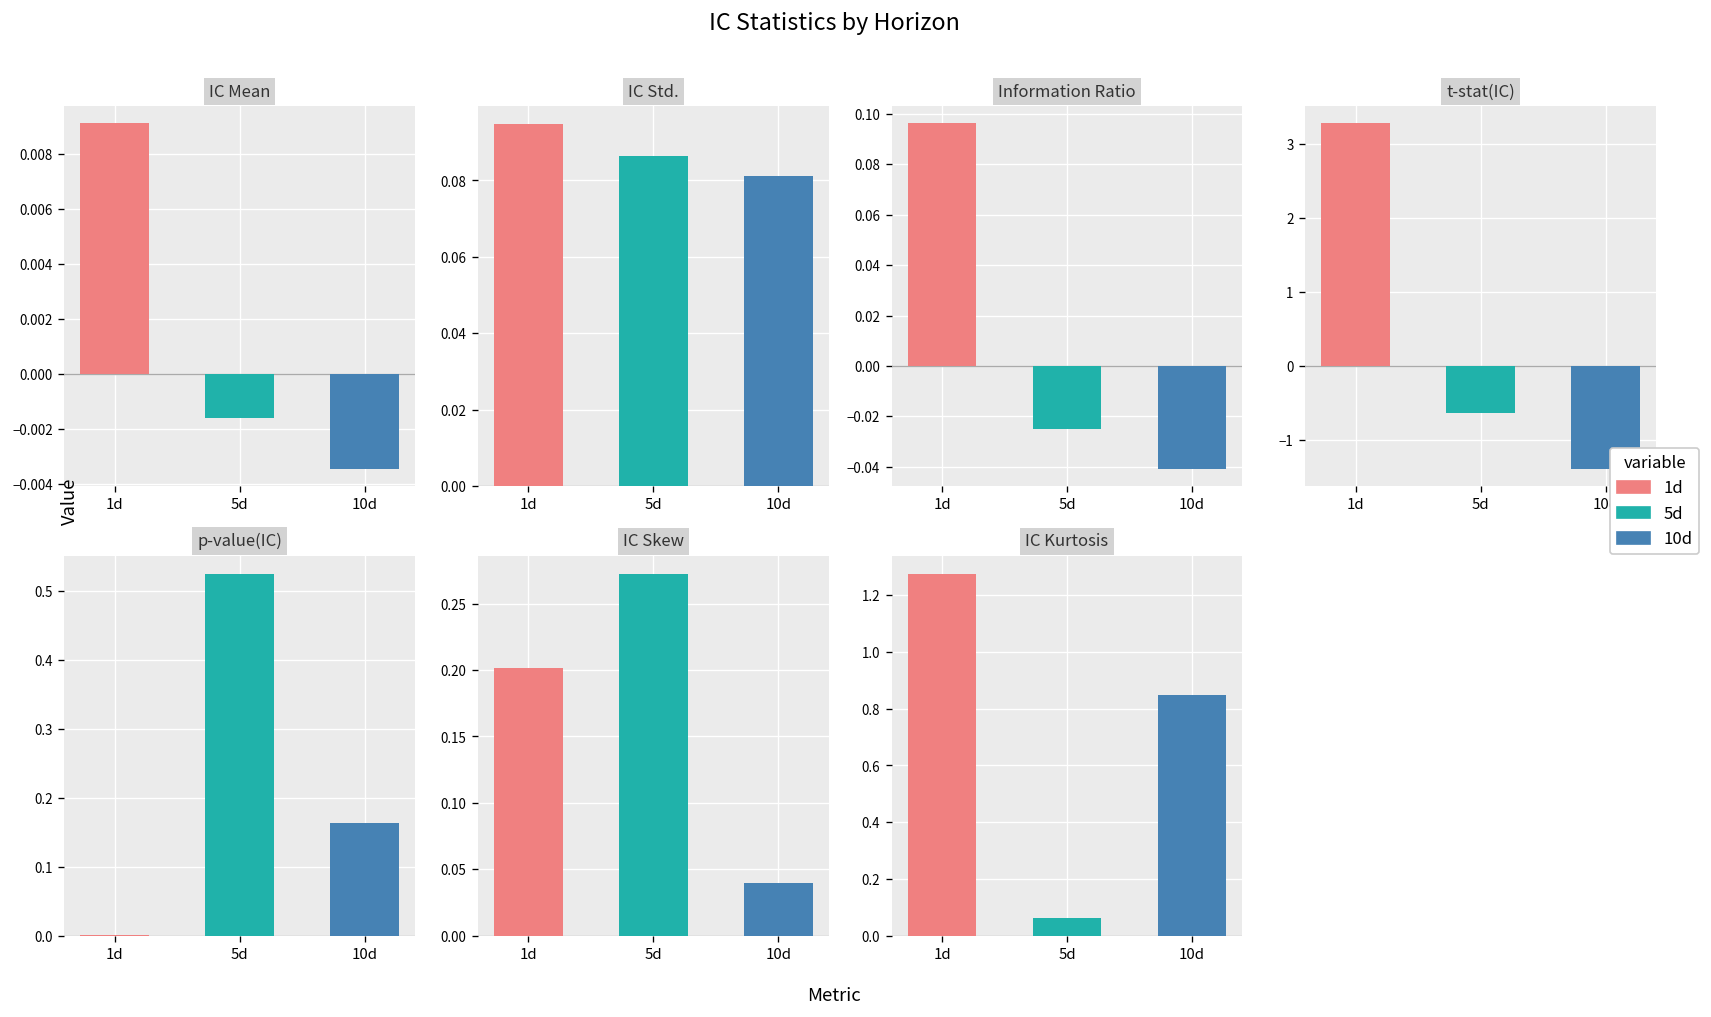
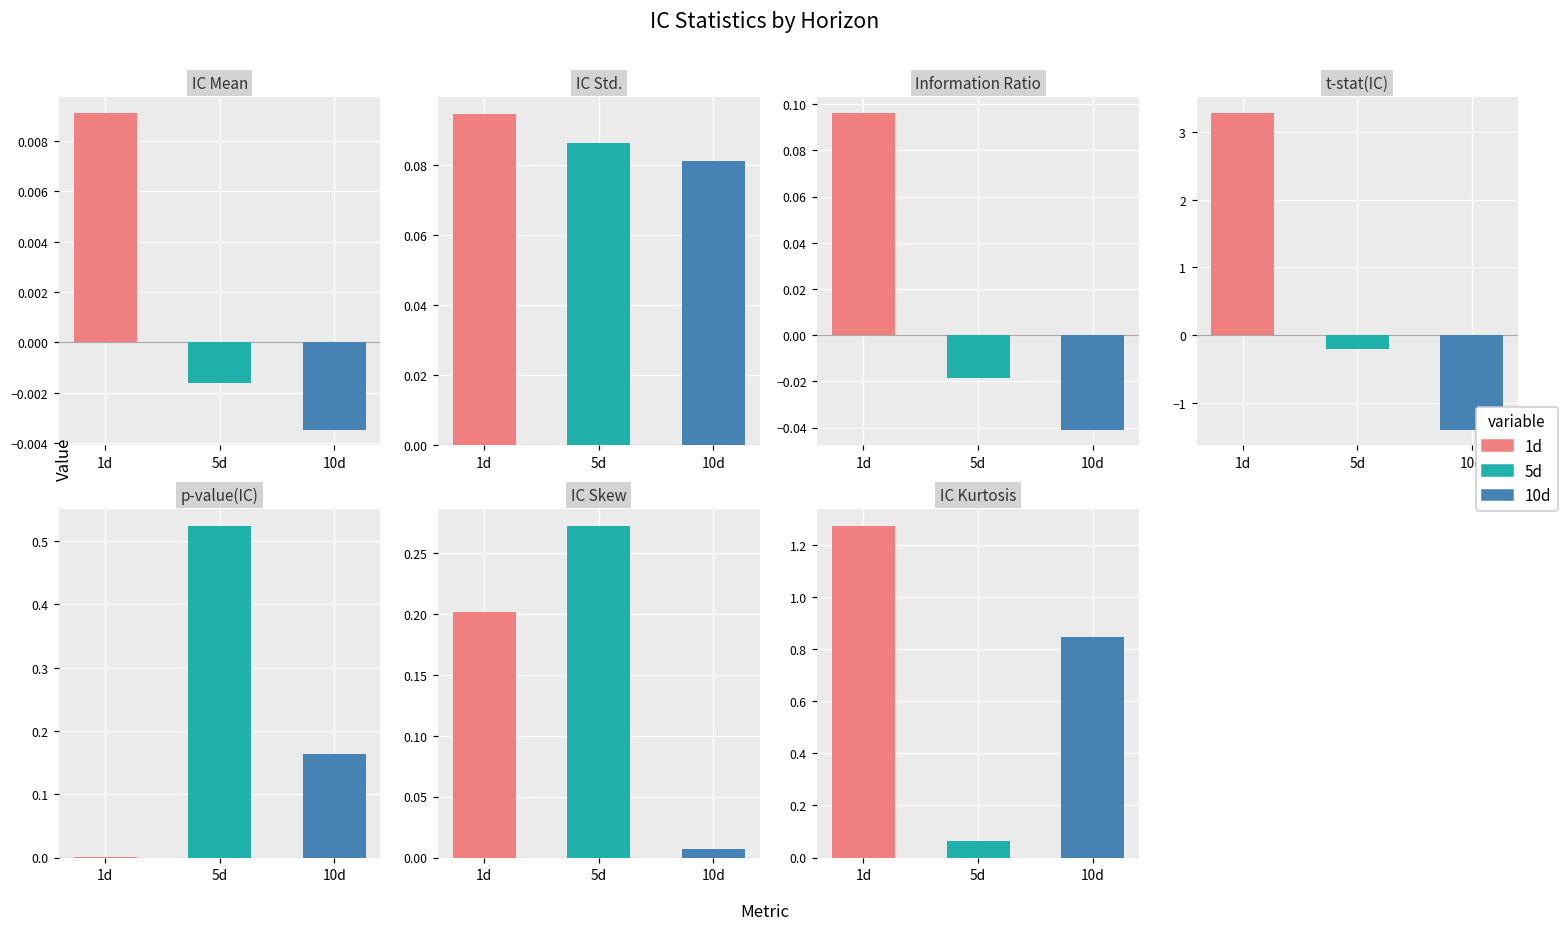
  {
    "IC Mean": {
      "1d": 0.0091,
      "5d": -0.0016,
      "10d": -0.0035
    },
    "IC Std.": {
      "1d": 0.095,
      "5d": 0.086,
      "10d": 0.081
    },
    "Information Ratio": {
      "1d": 0.096,
-     "5d": -0.025,
+     "5d": -0.019,
      "10d": -0.041
    },
    "t-stat(IC)": {
      "1d": 3.3,
-     "5d": -0.6,
+     "5d": -0.2,
      "10d": -1.4
    },
    "p-value(IC)": {
      "5d": 0.52,
      "10d": 0.16
    },
    "IC Skew": {
      "1d": 0.201,
      "5d": 0.273,
-     "10d": 0.040
+     "10d": 0.007
    },
    "IC Kurtosis": {
      "1d": 1.28,
      "5d": 0.06,
      "10d": 0.85
    }
  }
